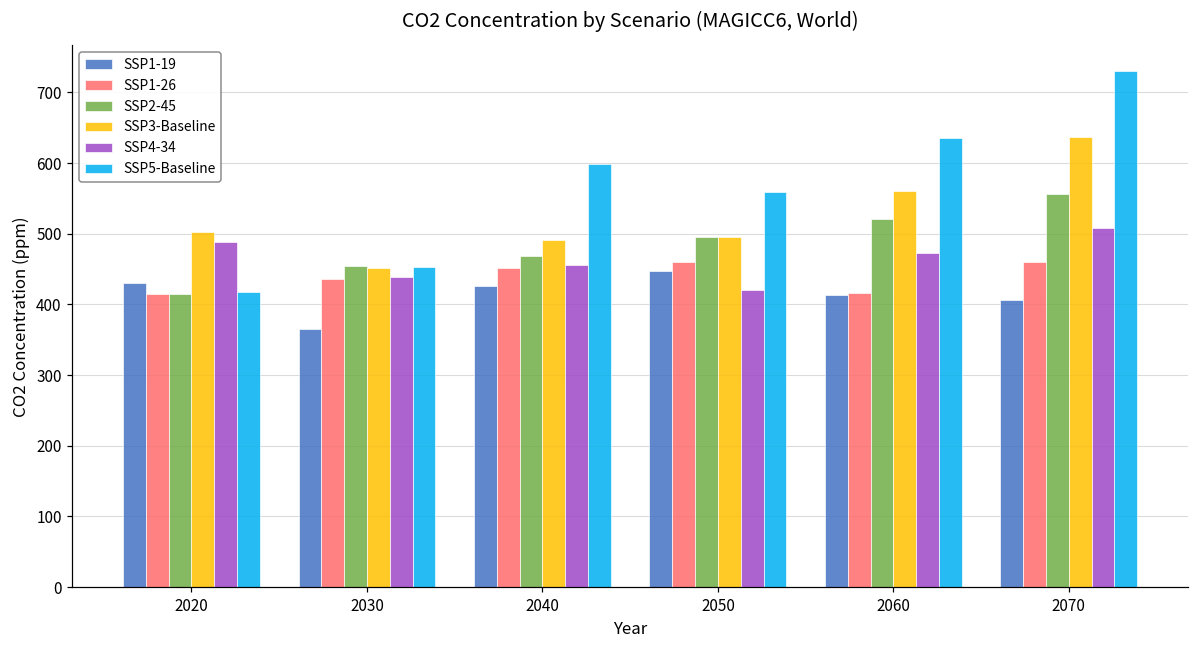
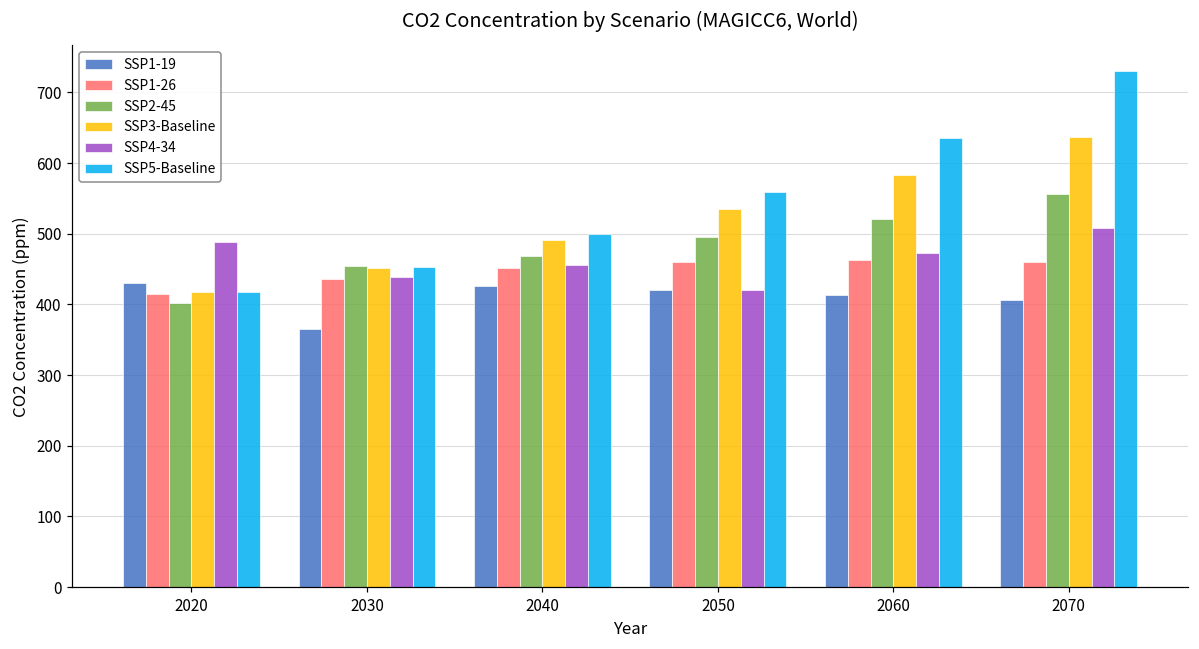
  {
    "SSP1-19": {
      "2020": 430,
      "2030": 370,
      "2040": 430,
-     "2050": 450,
+     "2050": 420,
      "2060": 410,
      "2070": 410
    },
    "SSP1-26": {
      "2020": 410,
      "2030": 440,
      "2040": 450,
      "2050": 460,
-     "2060": 420,
+     "2060": 460,
      "2070": 460
    },
    "SSP2-45": {
-     "2020": 410,
+     "2020": 400,
      "2030": 450,
      "2040": 470,
      "2050": 500,
      "2060": 520,
      "2070": 560
    },
    "SSP3-Baseline": {
-     "2020": 500,
+     "2020": 420,
      "2030": 450,
      "2040": 490,
-     "2050": 490,
-     "2060": 560,
+     "2050": 540,
+     "2060": 580,
      "2070": 640
    },
    "SSP4-34": {
      "2020": 490,
      "2030": 440,
      "2040": 460,
      "2050": 420,
      "2060": 470,
      "2070": 510
    },
    "SSP5-Baseline": {
      "2020": 420,
      "2030": 450,
-     "2040": 600,
+     "2040": 500,
      "2050": 560,
      "2060": 640,
      "2070": 730
    }
  }
